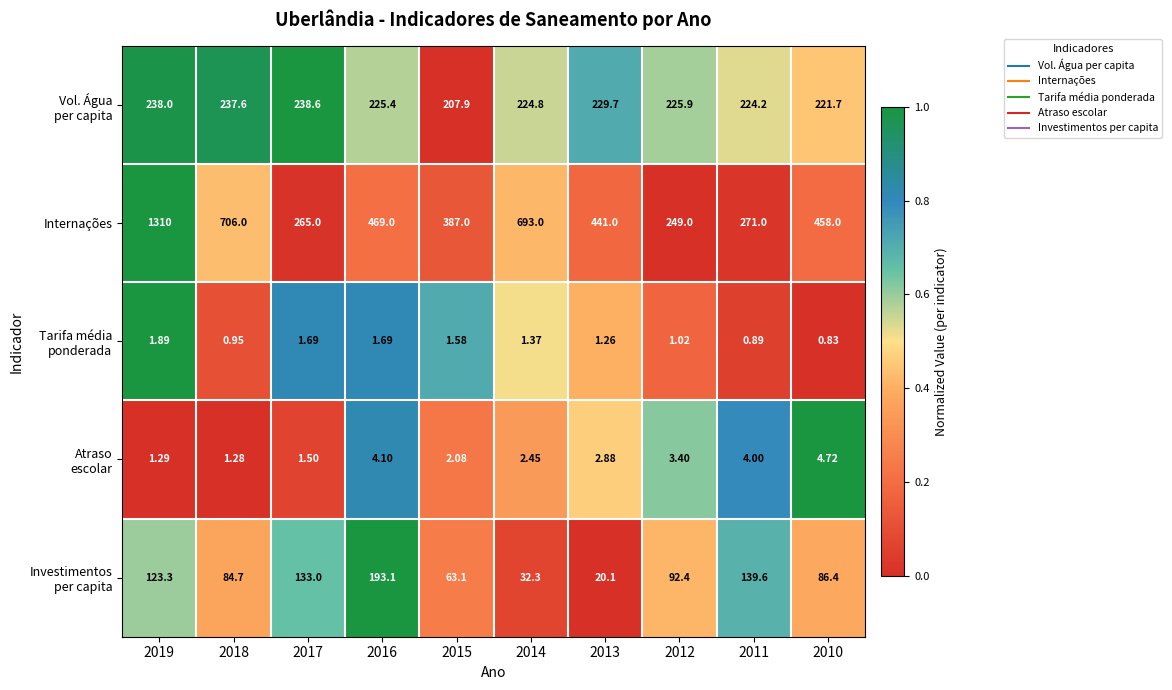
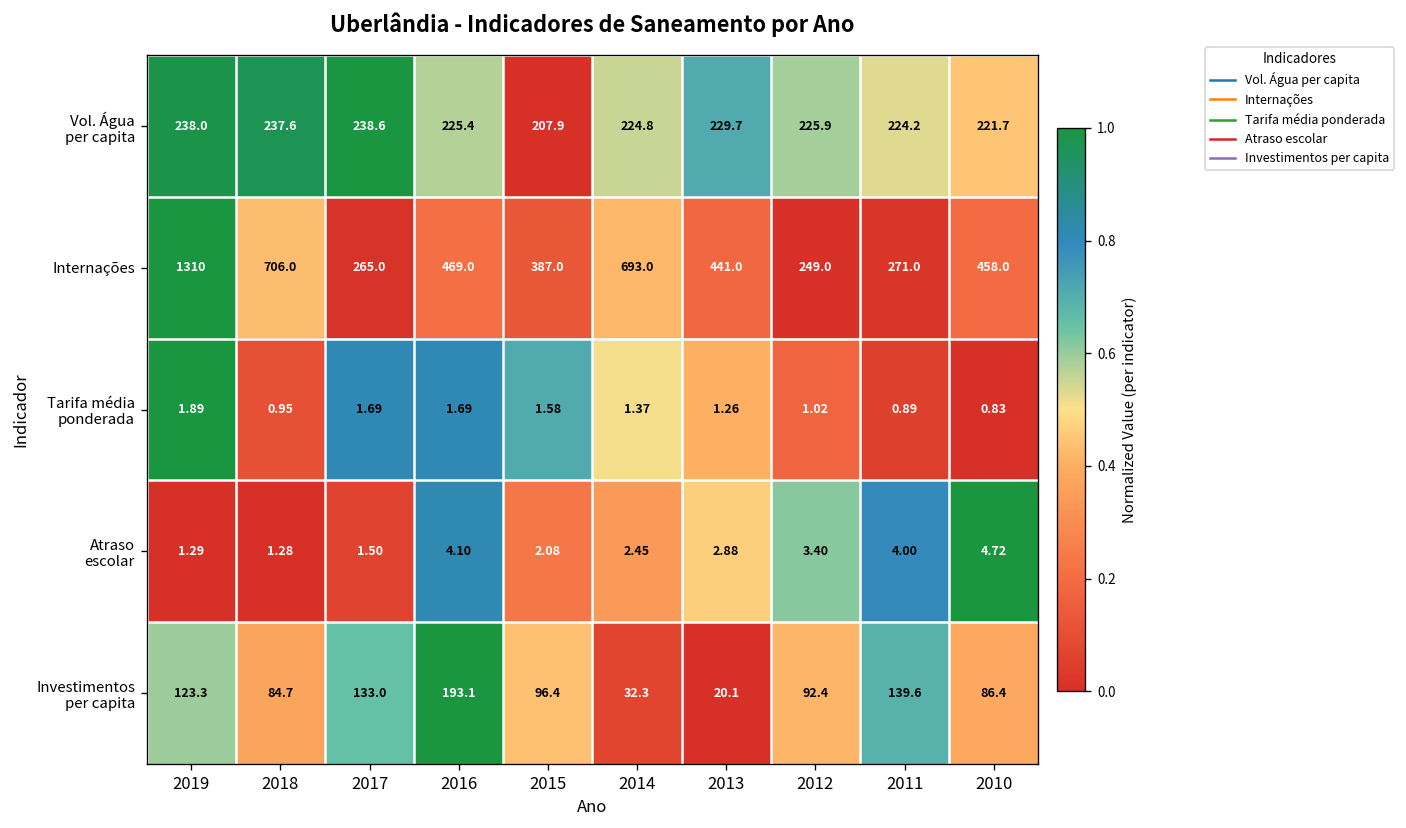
  {
    "Vol. Água per capita": {
      "2019": 238.0,
      "2018": 237.6,
      "2017": 238.6,
      "2016": 225.4,
      "2015": 207.9,
      "2014": 224.8,
      "2013": 229.7,
      "2012": 225.9,
      "2011": 224.2,
      "2010": 221.7
    },
    "Internações": {
      "2019": 1310,
      "2018": 706.0,
      "2017": 265.0,
      "2016": 469.0,
      "2015": 387.0,
      "2014": 693.0,
      "2013": 441.0,
      "2012": 249.0,
      "2011": 271.0,
      "2010": 458.0
    },
    "Tarifa média ponderada": {
      "2019": 1.89,
      "2018": 0.95,
      "2017": 1.69,
      "2016": 1.69,
      "2015": 1.58,
      "2014": 1.37,
      "2013": 1.26,
      "2012": 1.02,
      "2011": 0.89,
      "2010": 0.83
    },
    "Atraso escolar": {
      "2019": 1.29,
      "2018": 1.28,
      "2017": 1.50,
      "2016": 4.10,
      "2015": 2.08,
      "2014": 2.45,
      "2013": 2.88,
      "2012": 3.40,
      "2011": 4.00,
      "2010": 4.72
    },
    "Investimentos per capita": {
      "2019": 123.3,
      "2018": 84.7,
      "2017": 133.0,
      "2016": 193.1,
-     "2015": 63.1,
+     "2015": 96.4,
      "2014": 32.3,
      "2013": 20.1,
      "2012": 92.4,
      "2011": 139.6,
      "2010": 86.4
    }
  }
